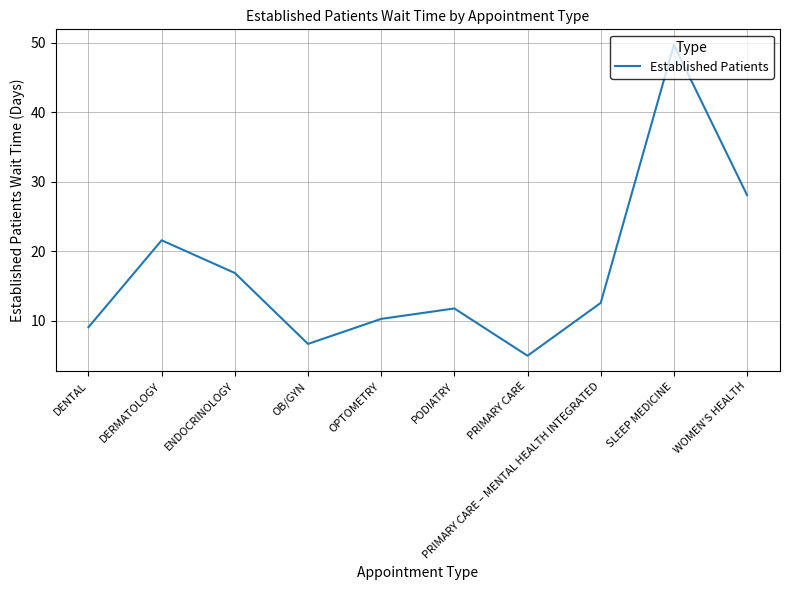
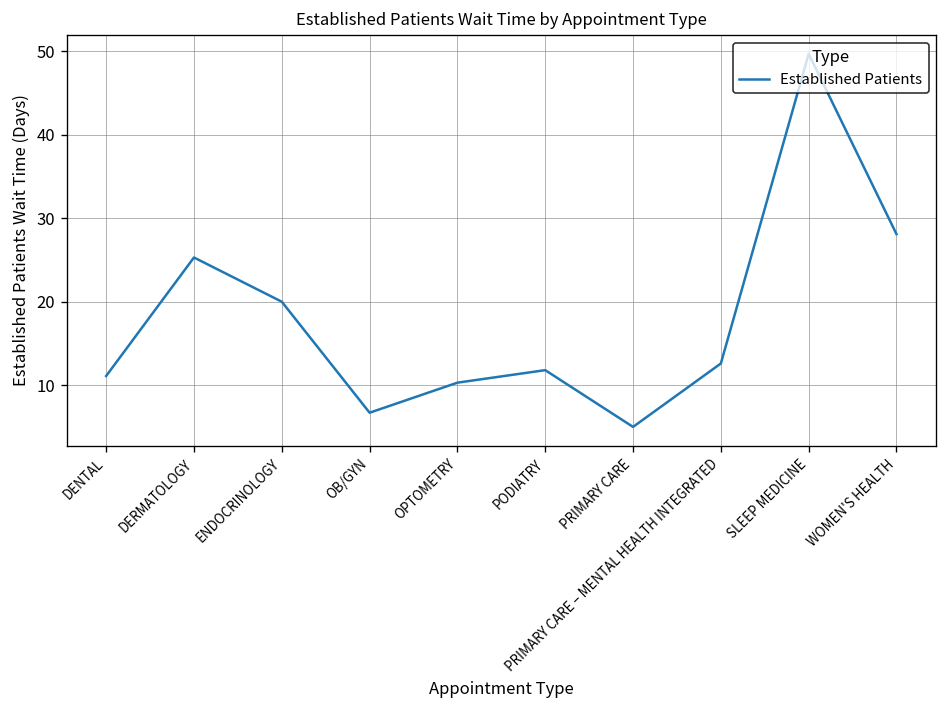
  {
-   "DENTAL": 9,
-   "DERMATOLOGY": 22,
-   "ENDOCRINOLOGY": 17,
+   "DENTAL": 11,
+   "DERMATOLOGY": 25,
+   "ENDOCRINOLOGY": 20,
    "OB/GYN": 7,
    "OPTOMETRY": 10,
    "PODIATRY": 12,
    "PRIMARY CARE": 5,
    "PRIMARY CARE – MENTAL HEALTH INTEGRATED": 13,
    "WOMEN'S HEALTH": 28
  }
